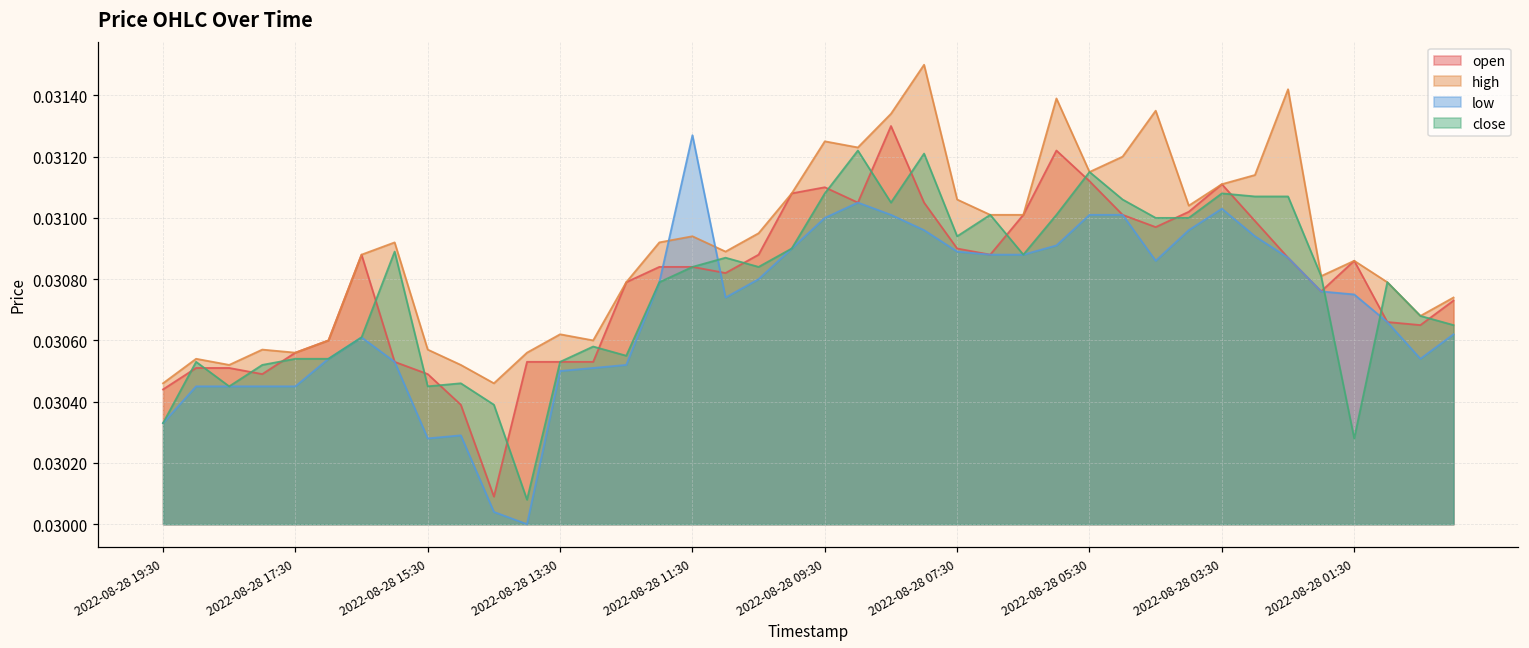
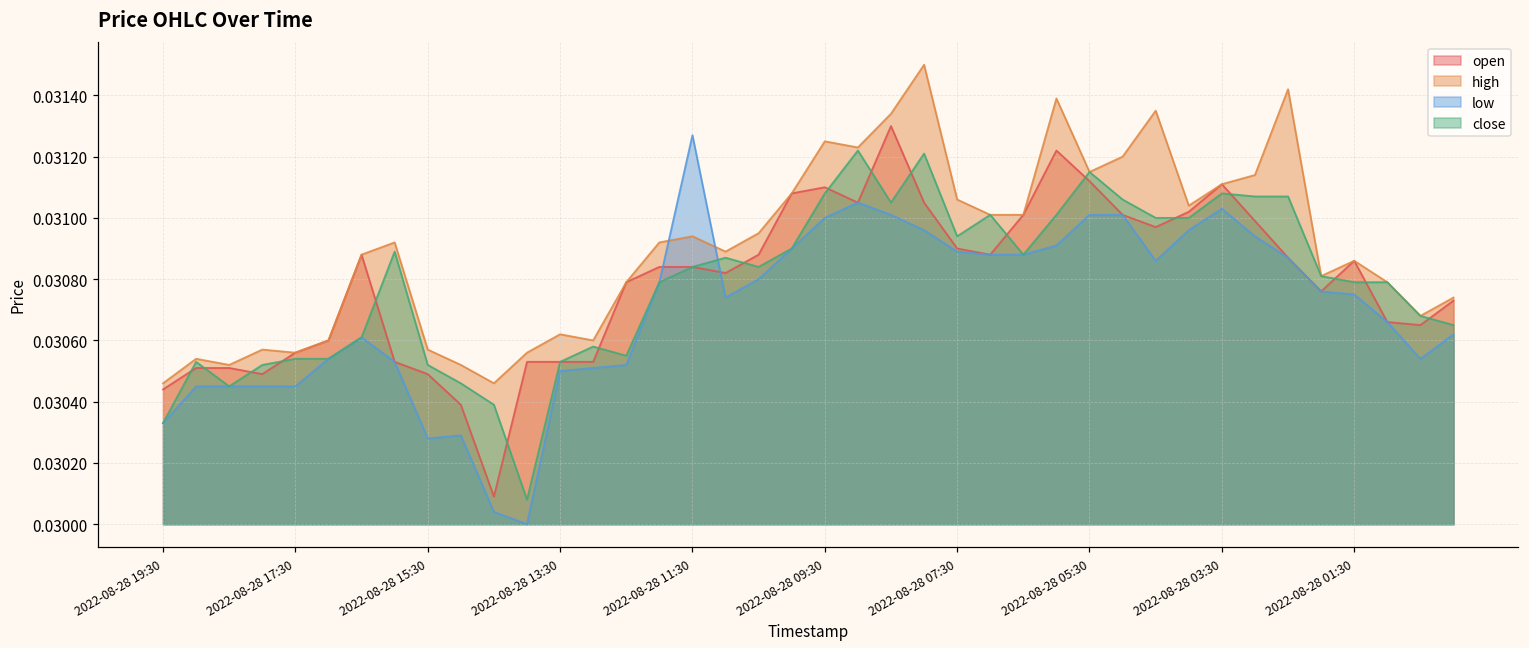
  {
    "low": {
      "2022-08-28 17:30": 0.03045,
      "2022-08-28 15:30": 0.03028,
      "2022-08-28 13:30": 0.03050,
      "2022-08-28 11:30": 0.03127,
      "2022-08-28 09:30": 0.03100,
      "2022-08-28 07:30": 0.03089,
      "2022-08-28 05:30": 0.03101,
      "2022-08-28 03:30": 0.03103,
      "2022-08-28 01:30": 0.03075
    },
    "close": {
      "2022-08-28 17:30": 0.03054,
-     "2022-08-28 15:30": 0.03045,
+     "2022-08-28 15:30": 0.03052,
      "2022-08-28 09:30": 0.03108,
      "2022-08-28 07:30": 0.03094,
      "2022-08-28 03:30": 0.03108,
-     "2022-08-28 01:30": 0.03028
+     "2022-08-28 01:30": 0.03079
    }
  }
